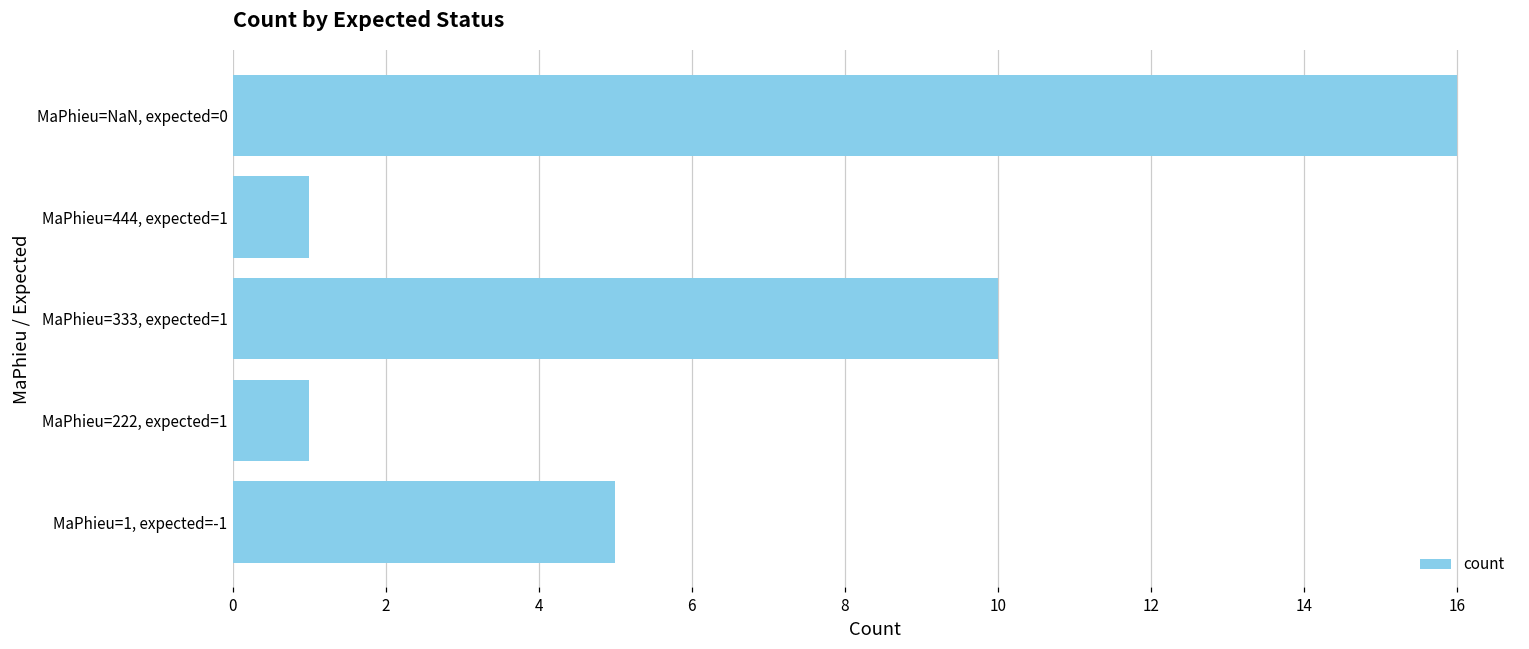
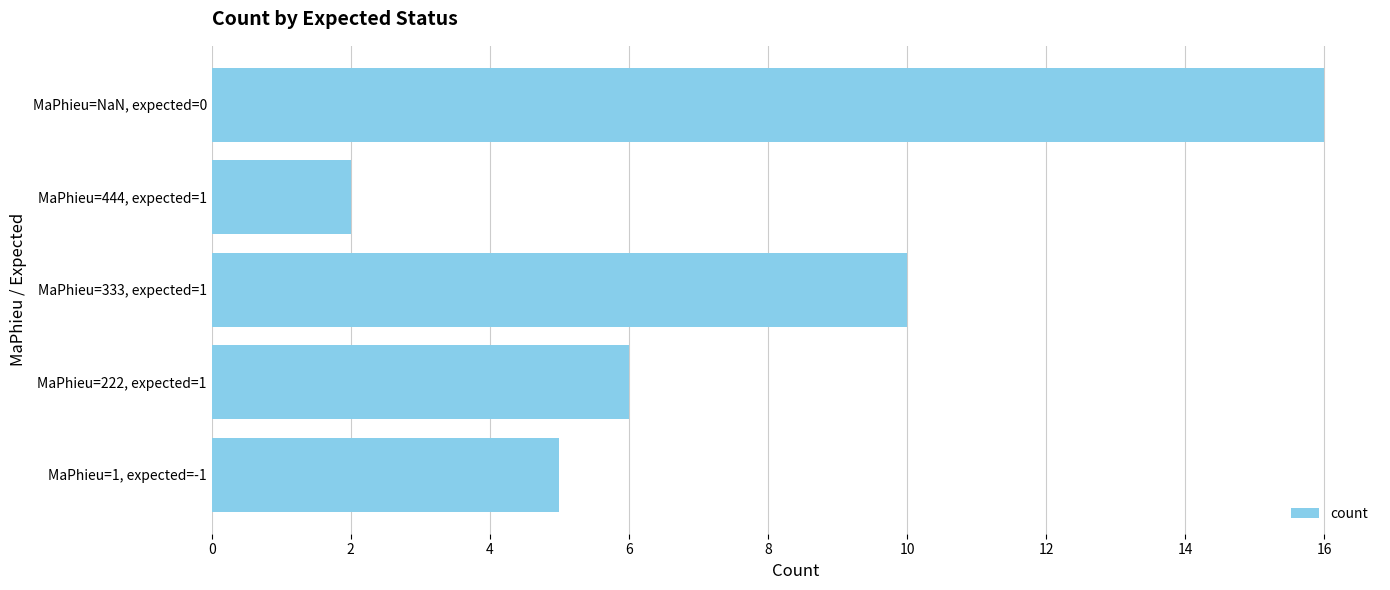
  {
    "MaPhieu=NaN, expected=0": 16,
-   "MaPhieu=444, expected=1": 1,
+   "MaPhieu=444, expected=1": 2,
    "MaPhieu=333, expected=1": 10,
-   "MaPhieu=222, expected=1": 1,
+   "MaPhieu=222, expected=1": 6,
    "MaPhieu=1, expected=-1": 5
  }
